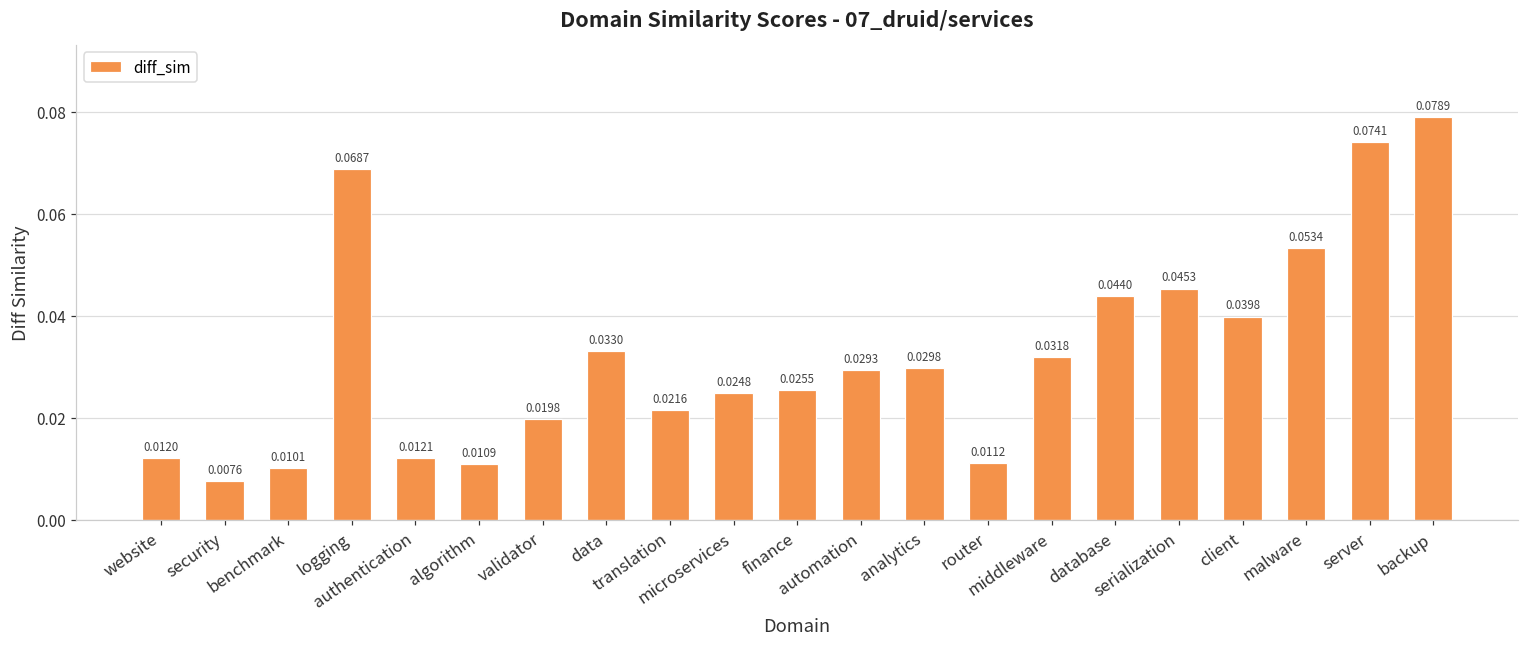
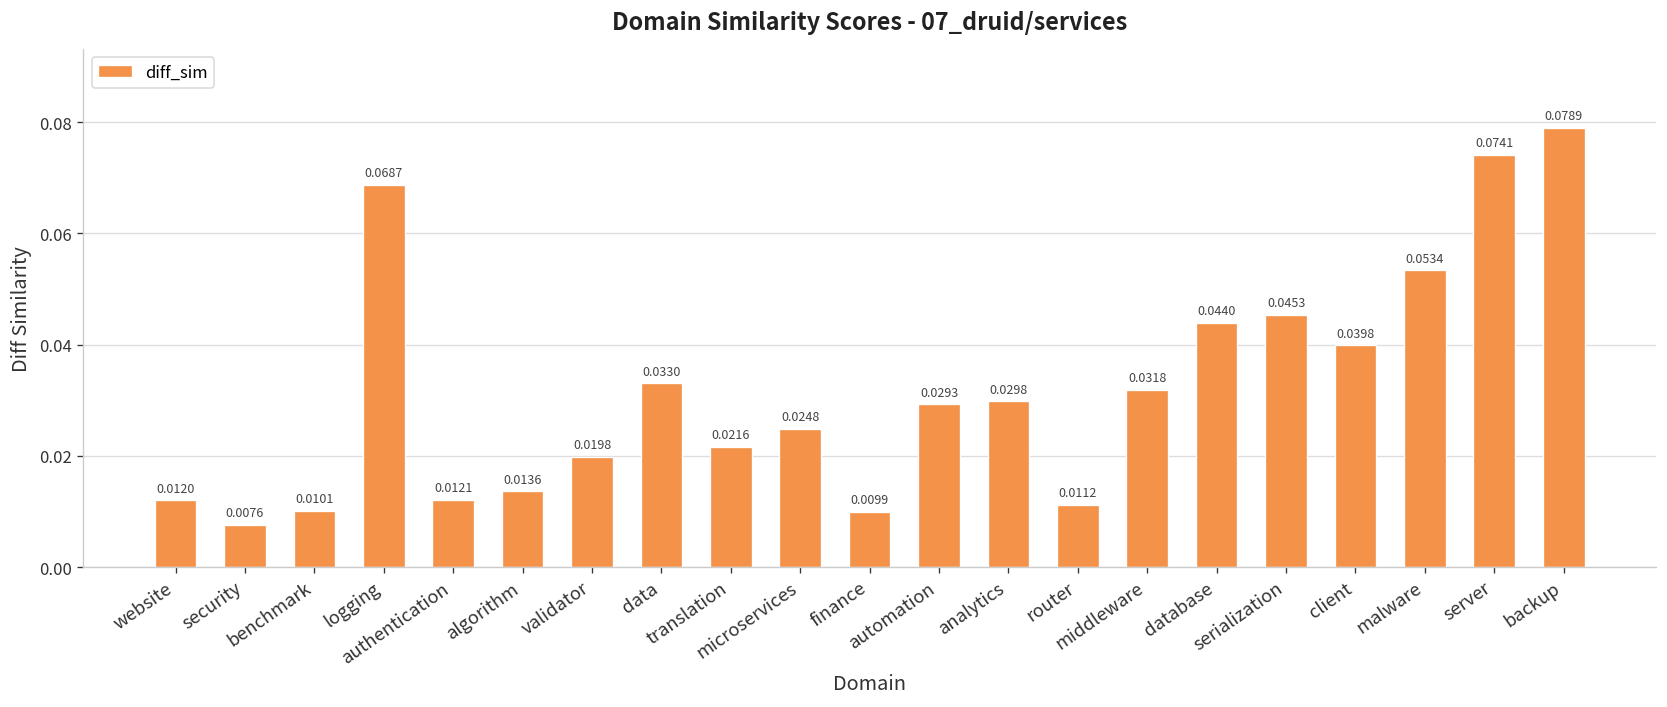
  {
    "website": 0.0120,
    "security": 0.0076,
    "benchmark": 0.0101,
    "logging": 0.0687,
    "authentication": 0.0121,
-   "algorithm": 0.0109,
+   "algorithm": 0.0136,
    "validator": 0.0198,
    "data": 0.0330,
    "translation": 0.0216,
    "microservices": 0.0248,
-   "finance": 0.0255,
+   "finance": 0.0099,
    "automation": 0.0293,
    "analytics": 0.0298,
    "router": 0.0112,
    "middleware": 0.0318,
    "database": 0.0440,
    "serialization": 0.0453,
    "client": 0.0398,
    "malware": 0.0534,
    "server": 0.0741,
    "backup": 0.0789
  }
